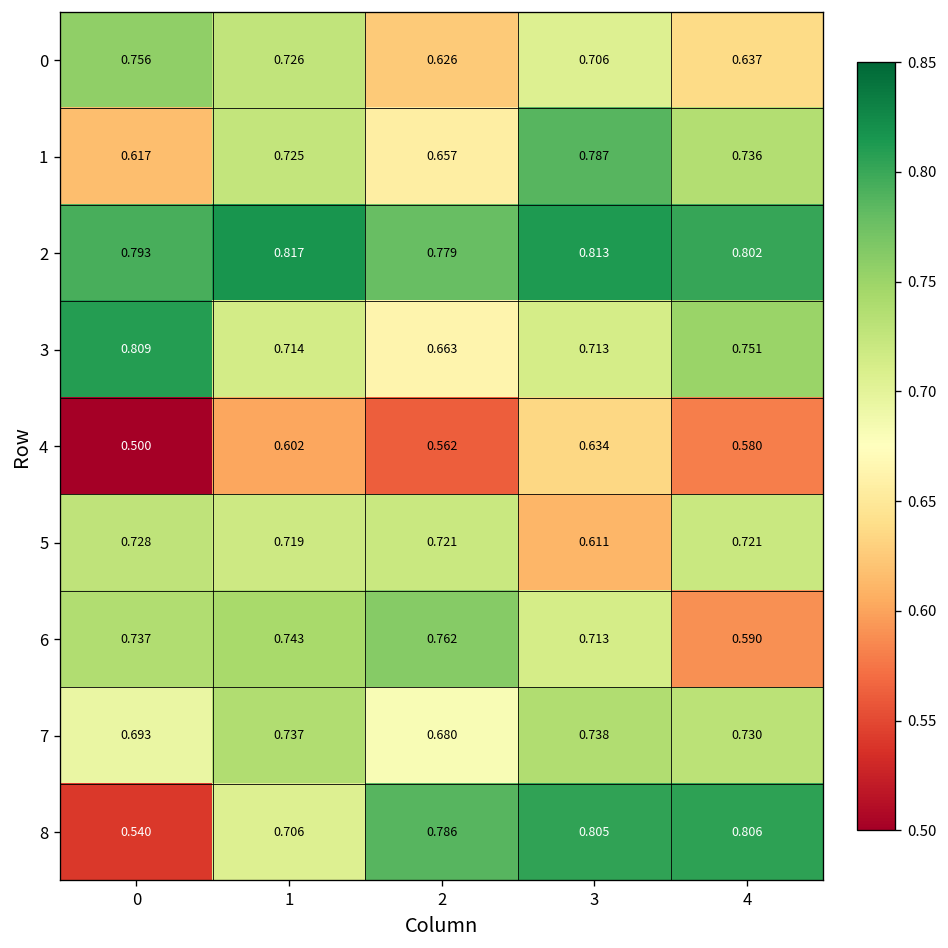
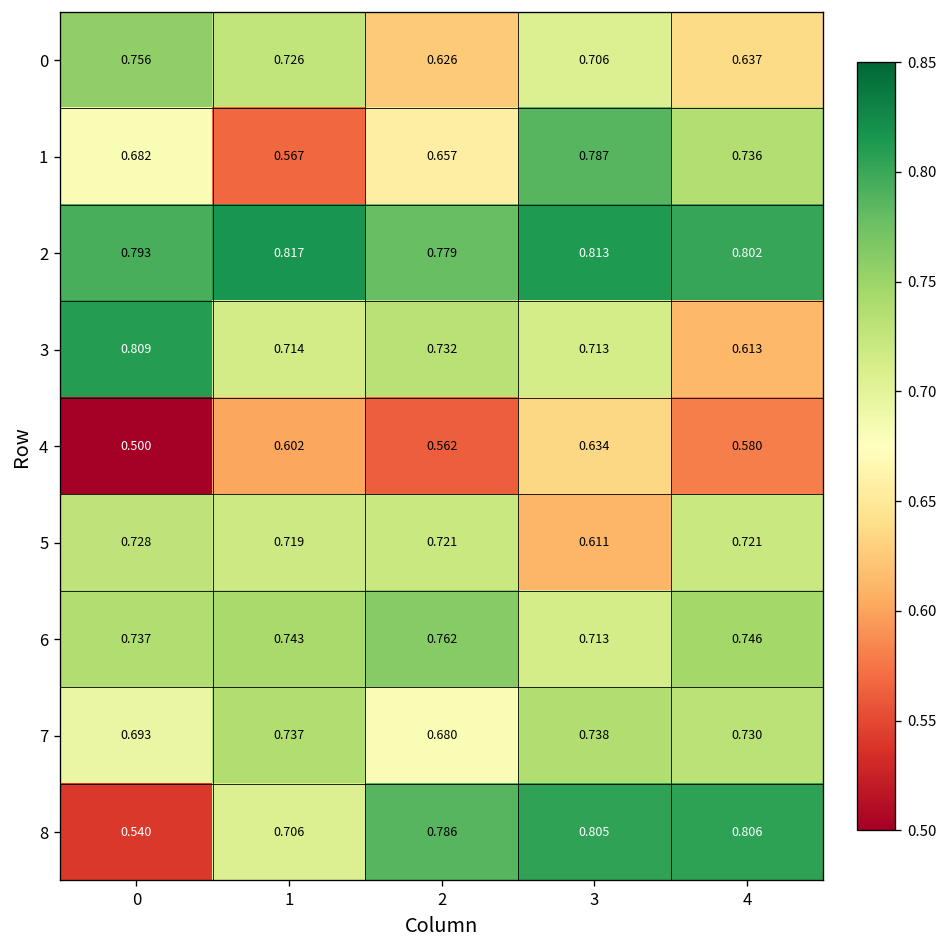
  {
    "0": {
      "0": 0.756,
      "1": 0.726,
      "2": 0.626,
      "3": 0.706,
      "4": 0.637
    },
    "1": {
-     "0": 0.617,
-     "1": 0.725,
+     "0": 0.682,
+     "1": 0.567,
      "2": 0.657,
      "3": 0.787,
      "4": 0.736
    },
    "2": {
      "0": 0.793,
      "1": 0.817,
      "2": 0.779,
      "3": 0.813,
      "4": 0.802
    },
    "3": {
      "0": 0.809,
      "1": 0.714,
-     "2": 0.663,
+     "2": 0.732,
      "3": 0.713,
-     "4": 0.751
+     "4": 0.613
    },
    "4": {
      "0": 0.500,
      "1": 0.602,
      "2": 0.562,
      "3": 0.634,
      "4": 0.580
    },
    "5": {
      "0": 0.728,
      "1": 0.719,
      "2": 0.721,
      "3": 0.611,
      "4": 0.721
    },
    "6": {
      "0": 0.737,
      "1": 0.743,
      "2": 0.762,
      "3": 0.713,
-     "4": 0.590
+     "4": 0.746
    },
    "7": {
      "0": 0.693,
      "1": 0.737,
      "2": 0.680,
      "3": 0.738,
      "4": 0.730
    },
    "8": {
      "0": 0.540,
      "1": 0.706,
      "2": 0.786,
      "3": 0.805,
      "4": 0.806
    }
  }
